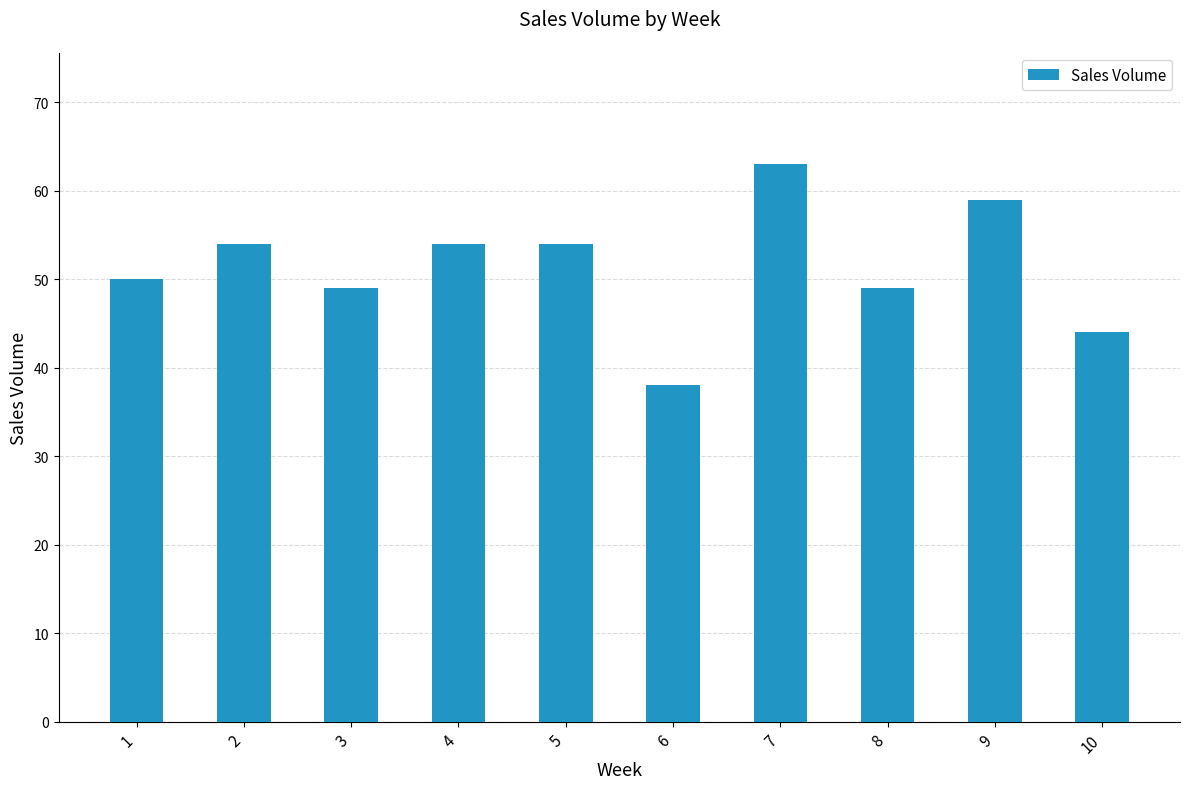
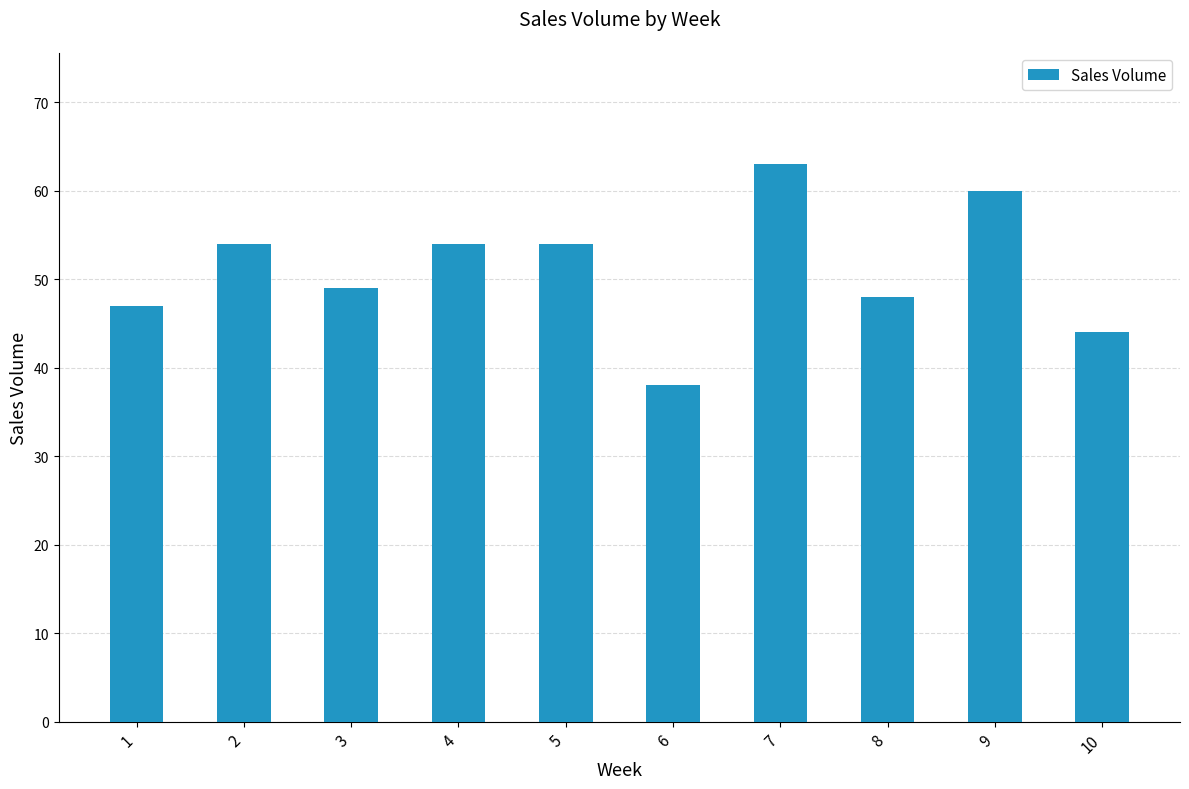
  {
-   "1": 50,
+   "1": 47,
    "2": 54,
    "3": 49,
    "4": 54,
    "5": 54,
    "6": 38,
    "7": 63,
-   "8": 49,
-   "9": 59,
+   "8": 48,
+   "9": 60,
    "10": 44
  }
